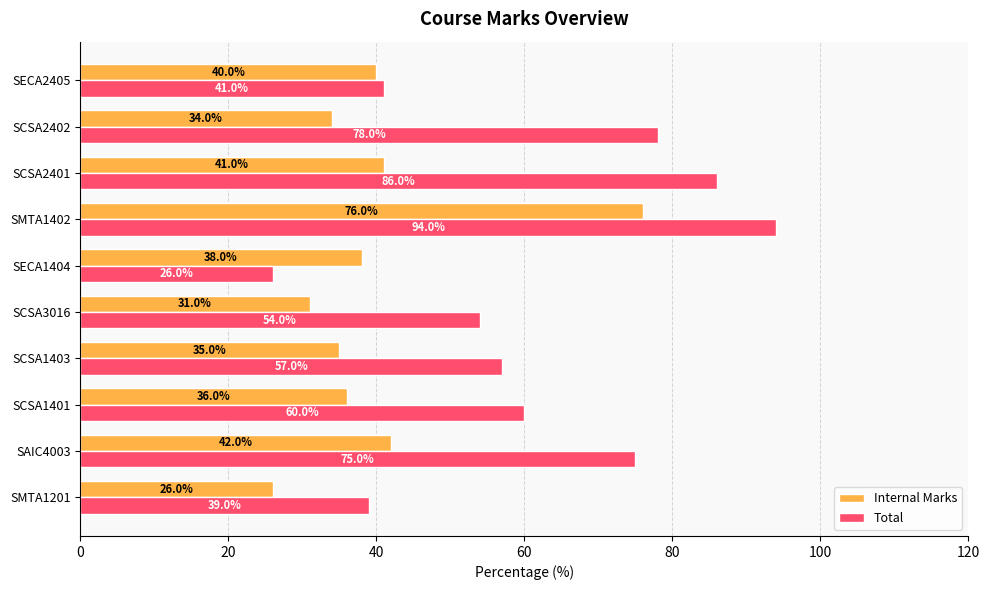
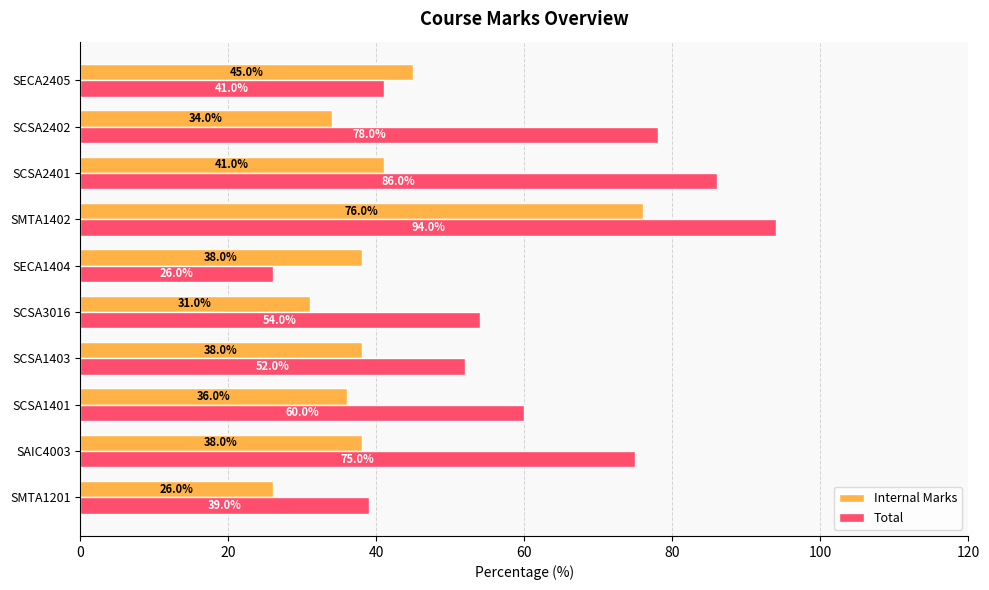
  {
    "Internal Marks": {
-     "SECA2405": "40.0%",
+     "SECA2405": "45.0%",
      "SCSA2402": "34.0%",
      "SCSA2401": "41.0%",
      "SMTA1402": "76.0%",
      "SECA1404": "38.0%",
      "SCSA3016": "31.0%",
-     "SCSA1403": "35.0%",
+     "SCSA1403": "38.0%",
      "SCSA1401": "36.0%",
-     "SAIC4003": "42.0%",
+     "SAIC4003": "38.0%",
      "SMTA1201": "26.0%"
    },
    "Total": {
      "SECA2405": "41.0%",
      "SCSA2402": "78.0%",
      "SCSA2401": "86.0%",
      "SMTA1402": "94.0%",
      "SECA1404": "26.0%",
      "SCSA3016": "54.0%",
-     "SCSA1403": "57.0%",
+     "SCSA1403": "52.0%",
      "SCSA1401": "60.0%",
      "SAIC4003": "75.0%",
      "SMTA1201": "39.0%"
    }
  }
